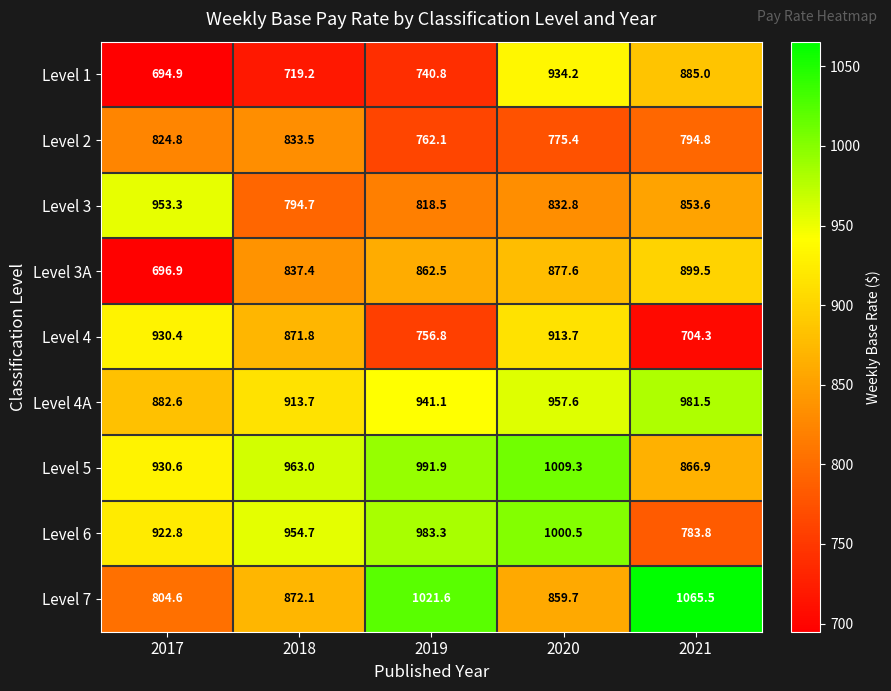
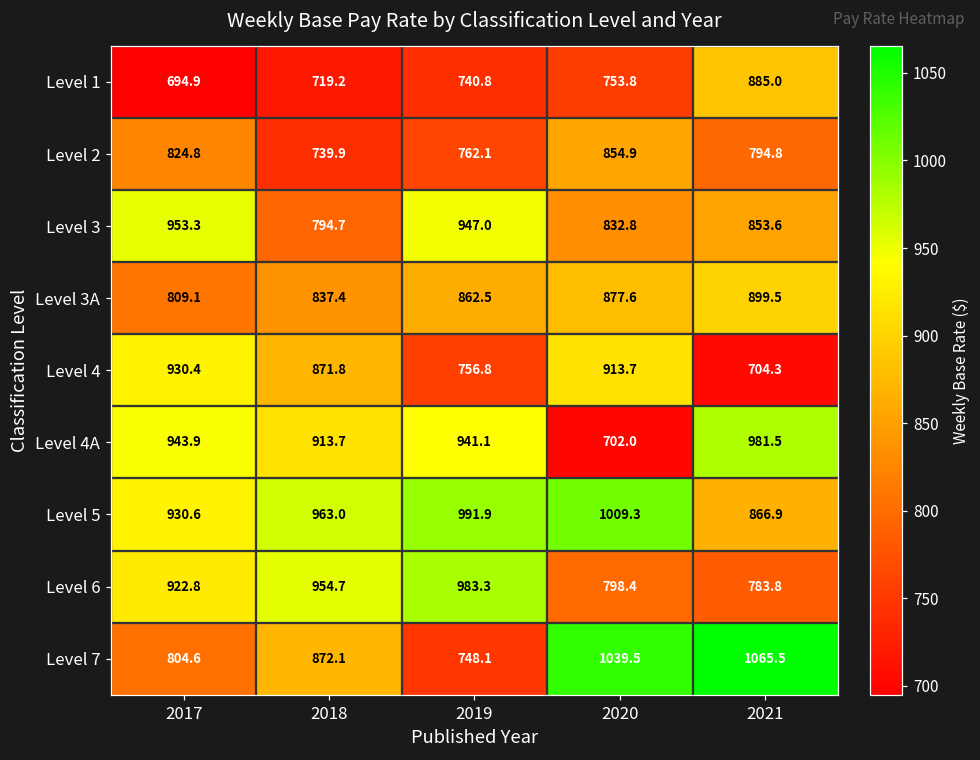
  {
    "Level 1": {
      "2017": 694.9,
      "2018": 719.2,
      "2019": 740.8,
-     "2020": 934.2,
+     "2020": 753.8,
      "2021": 885.0
    },
    "Level 2": {
      "2017": 824.8,
-     "2018": 833.5,
+     "2018": 739.9,
      "2019": 762.1,
-     "2020": 775.4,
+     "2020": 854.9,
      "2021": 794.8
    },
    "Level 3": {
      "2017": 953.3,
      "2018": 794.7,
-     "2019": 818.5,
+     "2019": 947.0,
      "2020": 832.8,
      "2021": 853.6
    },
    "Level 3A": {
-     "2017": 696.9,
+     "2017": 809.1,
      "2018": 837.4,
      "2019": 862.5,
      "2020": 877.6,
      "2021": 899.5
    },
    "Level 4": {
      "2017": 930.4,
      "2018": 871.8,
      "2019": 756.8,
      "2020": 913.7,
      "2021": 704.3
    },
    "Level 4A": {
-     "2017": 882.6,
+     "2017": 943.9,
      "2018": 913.7,
      "2019": 941.1,
-     "2020": 957.6,
+     "2020": 702.0,
      "2021": 981.5
    },
    "Level 5": {
      "2017": 930.6,
      "2018": 963.0,
      "2019": 991.9,
      "2020": 1009.3,
      "2021": 866.9
    },
    "Level 6": {
      "2017": 922.8,
      "2018": 954.7,
      "2019": 983.3,
-     "2020": 1000.5,
+     "2020": 798.4,
      "2021": 783.8
    },
    "Level 7": {
      "2017": 804.6,
      "2018": 872.1,
-     "2019": 1021.6,
-     "2020": 859.7,
+     "2019": 748.1,
+     "2020": 1039.5,
      "2021": 1065.5
    }
  }
